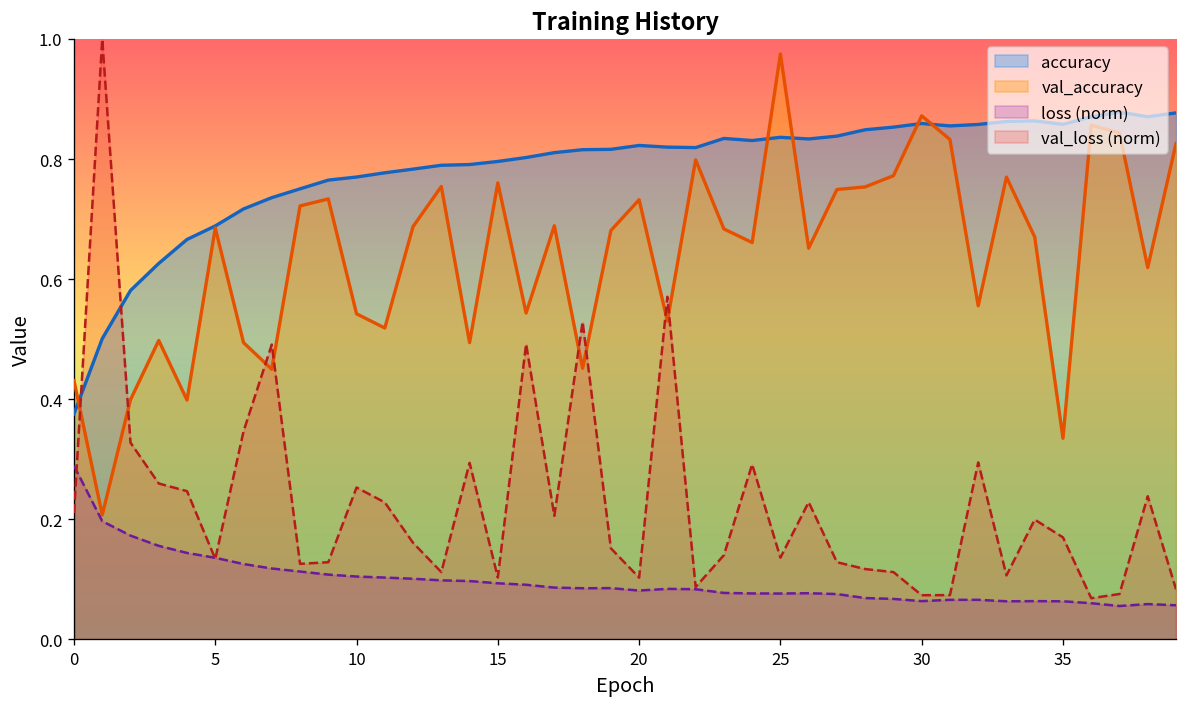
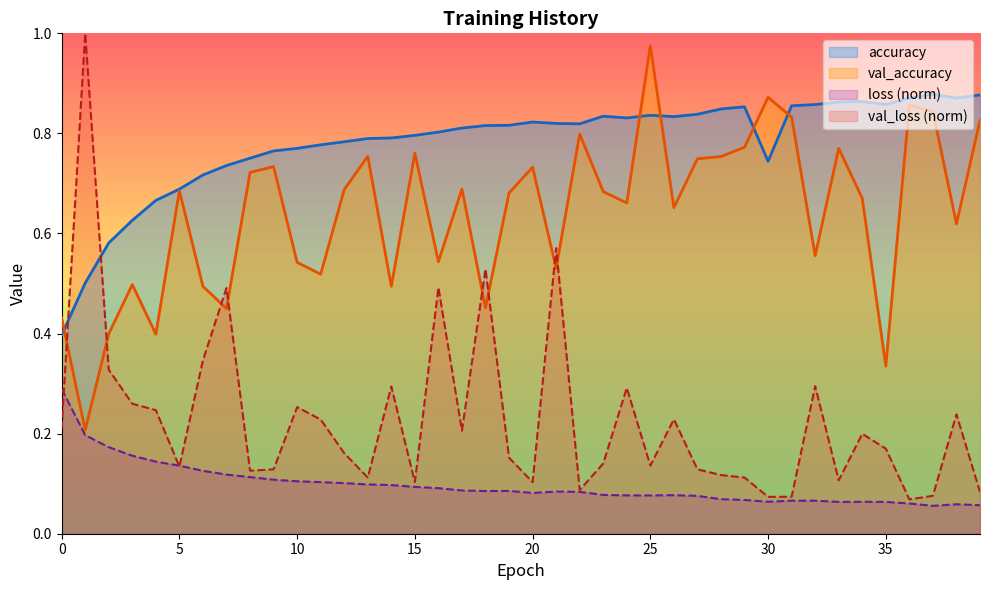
  {
    "accuracy": {
-     "0": 0.38,
+     "0": 0.40,
      "10": 0.77,
      "15": 0.80,
      "20": 0.82,
      "25": 0.84,
-     "30": 0.86
+     "30": 0.74
    },
    "val_accuracy": {
      "0": 0.43,
      "10": 0.54,
      "15": 0.76,
      "20": 0.73,
      "25": 0.98,
      "30": 0.87,
      "35": 0.34
    }
  }
